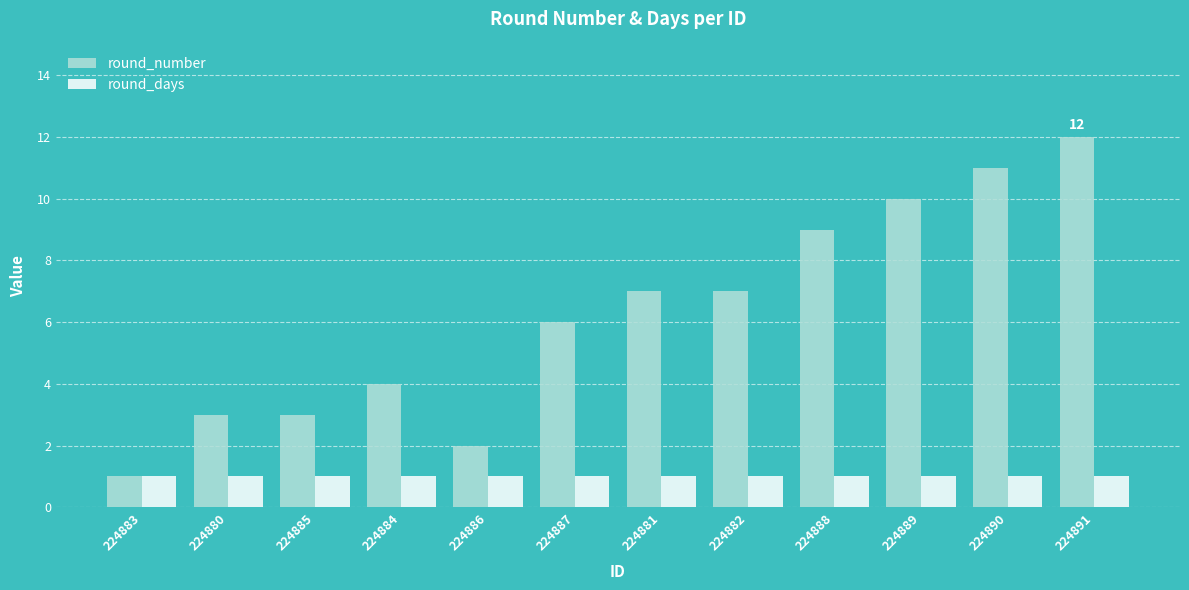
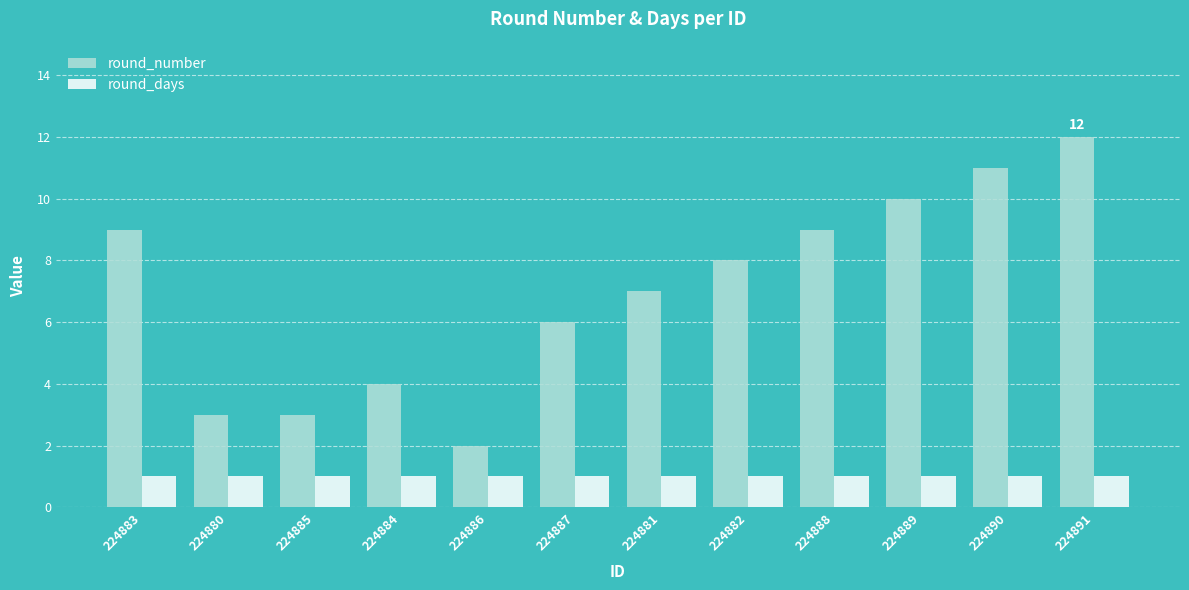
  {
    "round_number": {
-     "224883": 1,
+     "224883": 9,
      "224880": 3,
      "224885": 3,
      "224884": 4,
      "224886": 2,
      "224887": 6,
      "224881": 7,
-     "224882": 7,
+     "224882": 8,
      "224888": 9,
      "224889": 10,
      "224890": 11
    },
    "round_days": {
      "224883": 1,
      "224880": 1,
      "224885": 1,
      "224884": 1,
      "224886": 1,
      "224887": 1,
      "224881": 1,
      "224882": 1,
      "224888": 1,
      "224889": 1,
      "224890": 1,
      "224891": 1
    }
  }
